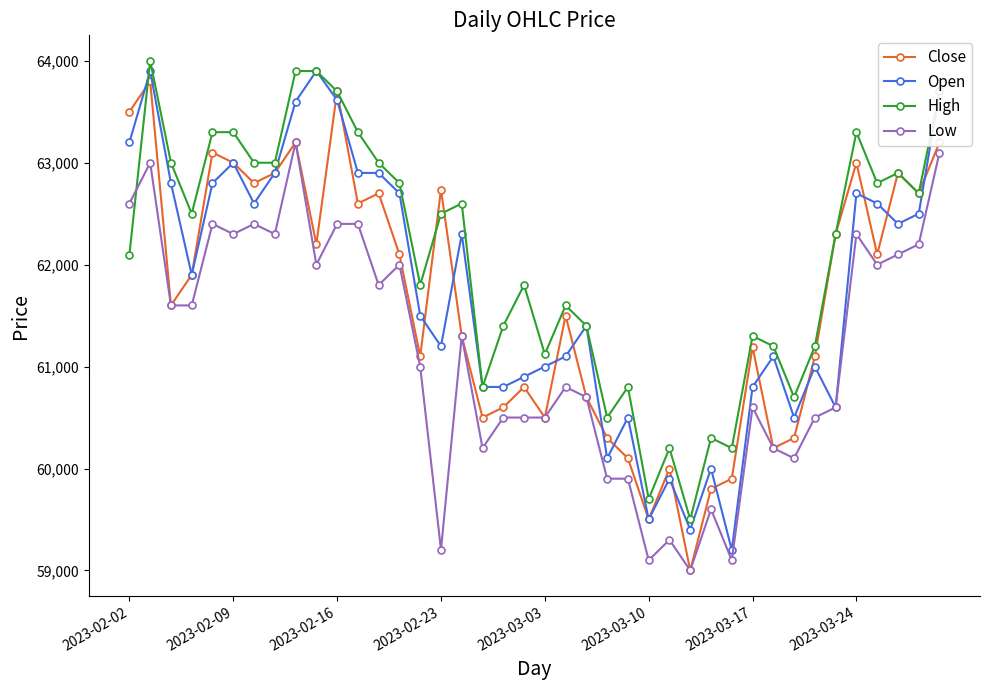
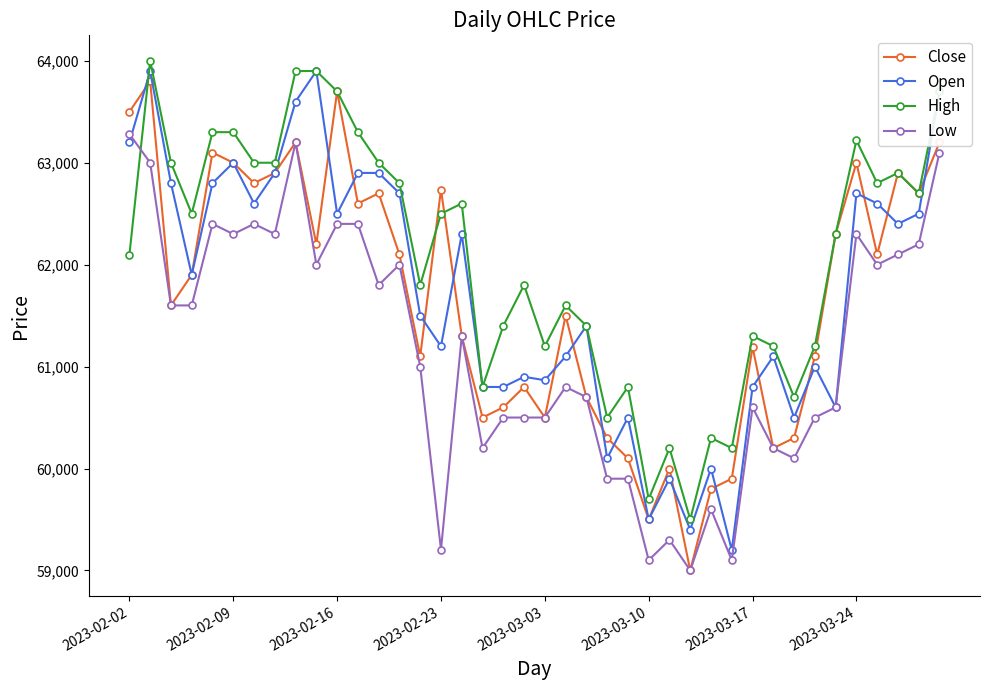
  {
    "Close": {
      "2023-02-02": "63,500",
      "2023-02-23": "62,740",
      "2023-03-17": "61,190",
      "2023-03-24": "63,000"
    },
    "Open": {
      "2023-02-02": "63,200",
-     "2023-02-16": "63,620",
+     "2023-02-16": "62,500",
      "2023-02-23": "61,200",
-     "2023-03-03": "61,000",
+     "2023-03-03": "60,870",
      "2023-03-17": "60,800",
      "2023-03-24": "62,700"
    },
    "High": {
      "2023-02-02": "62,100",
      "2023-02-09": "63,300",
      "2023-02-23": "62,500",
-     "2023-03-03": "61,120",
+     "2023-03-03": "61,200",
      "2023-03-10": "59,700",
      "2023-03-17": "61,300",
-     "2023-03-24": "63,300"
+     "2023-03-24": "63,220"
    },
    "Low": {
-     "2023-02-02": "62,600",
+     "2023-02-02": "63,280",
      "2023-02-09": "62,300",
      "2023-02-16": "62,400",
      "2023-02-23": "59,200",
      "2023-03-10": "59,100",
      "2023-03-17": "60,600",
      "2023-03-24": "62,300"
    }
  }
